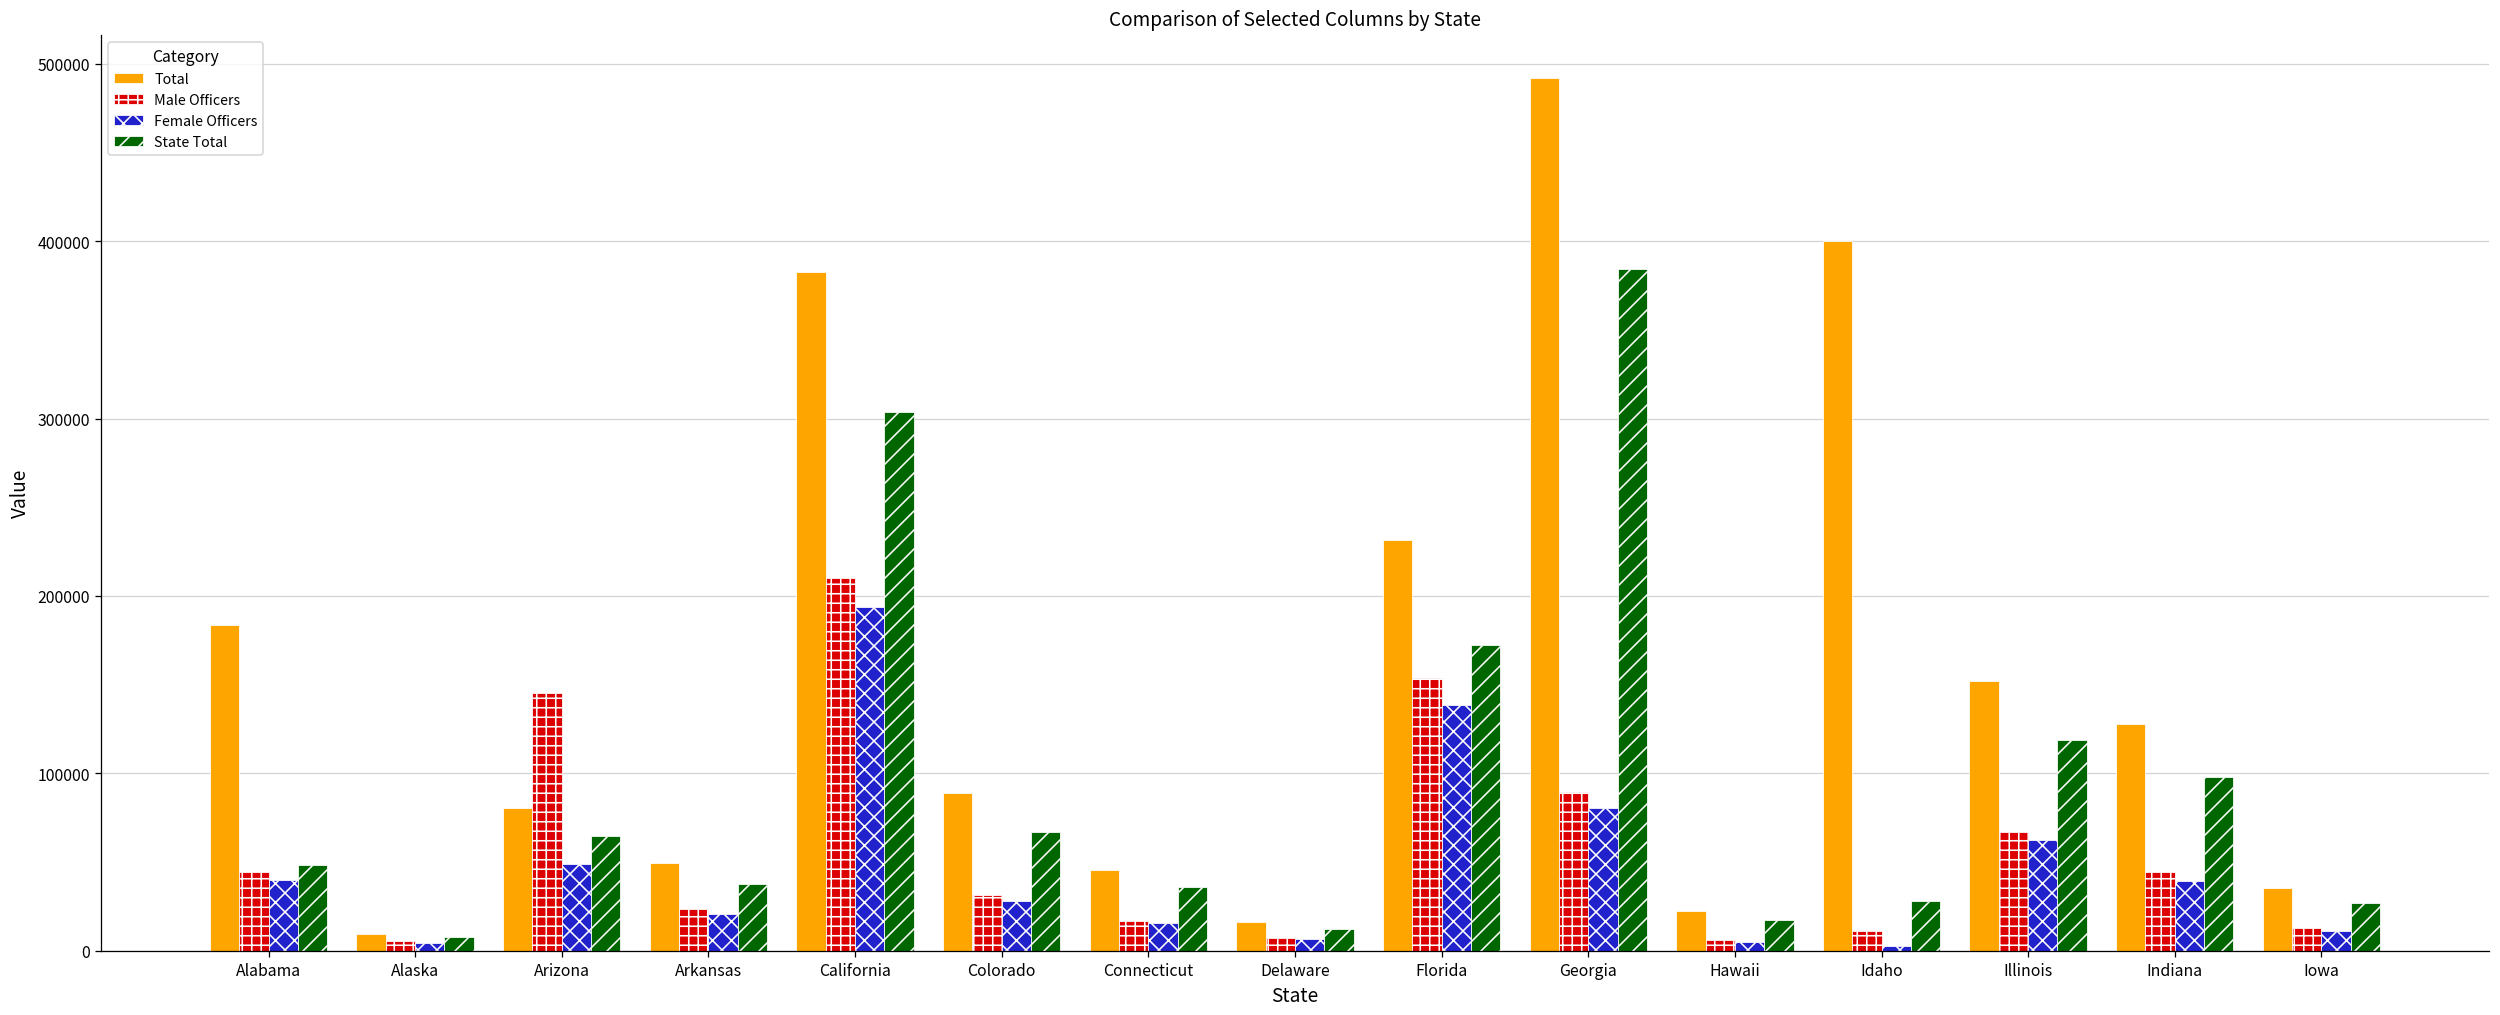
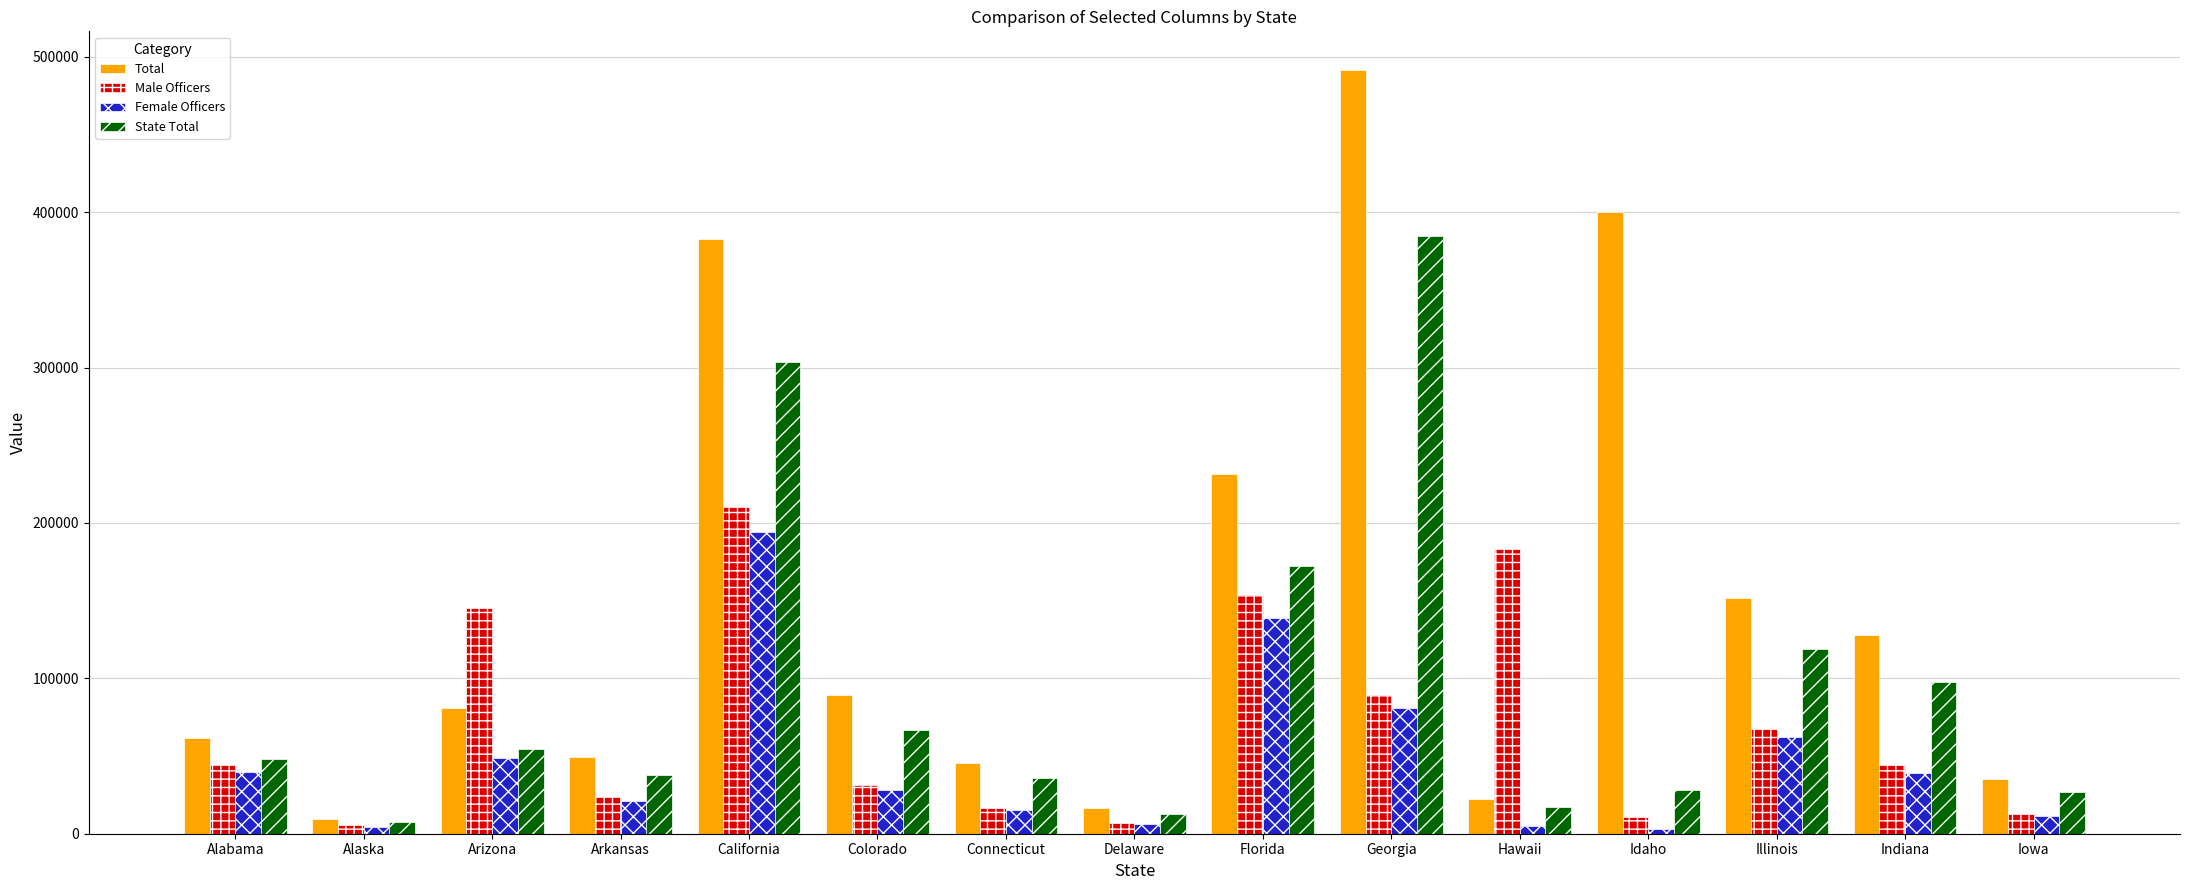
  {
    "Total": {
-     "Alabama": 184000,
+     "Alabama": 61000,
      "Alaska": 9000,
      "Arizona": 81000,
      "Arkansas": 49000,
      "California": 383000,
      "Colorado": 89000,
      "Connecticut": 46000,
      "Delaware": 16000,
      "Florida": 232000,
      "Georgia": 492000,
      "Hawaii": 23000,
      "Idaho": 400000,
      "Illinois": 152000,
      "Indiana": 128000,
      "Iowa": 36000
    },
    "Male Officers": {
      "Alabama": 44000,
      "Alaska": 5000,
      "Arizona": 145000,
      "Arkansas": 23000,
      "California": 210000,
      "Colorado": 32000,
      "Connecticut": 17000,
      "Delaware": 7000,
      "Florida": 154000,
      "Georgia": 90000,
-     "Hawaii": 6000,
+     "Hawaii": 183000,
      "Idaho": 11000,
      "Illinois": 67000,
      "Indiana": 45000,
      "Iowa": 13000
    },
    "Female Officers": {
      "Alabama": 40000,
      "Alaska": 5000,
      "Arizona": 49000,
      "Arkansas": 21000,
      "California": 194000,
      "Colorado": 28000,
      "Connecticut": 16000,
      "Delaware": 6000,
      "Florida": 139000,
      "Georgia": 81000,
      "Hawaii": 5000,
      "Idaho": 3000,
      "Illinois": 62000,
      "Indiana": 39000,
      "Iowa": 11000
    },
    "State Total": {
      "Alabama": 48000,
      "Alaska": 8000,
-     "Arizona": 65000,
+     "Arizona": 55000,
      "Arkansas": 38000,
      "California": 304000,
      "Colorado": 67000,
      "Connecticut": 36000,
      "Delaware": 13000,
      "Florida": 173000,
      "Georgia": 385000,
      "Hawaii": 17000,
      "Idaho": 28000,
      "Illinois": 119000,
      "Indiana": 98000,
      "Iowa": 27000
    }
  }
